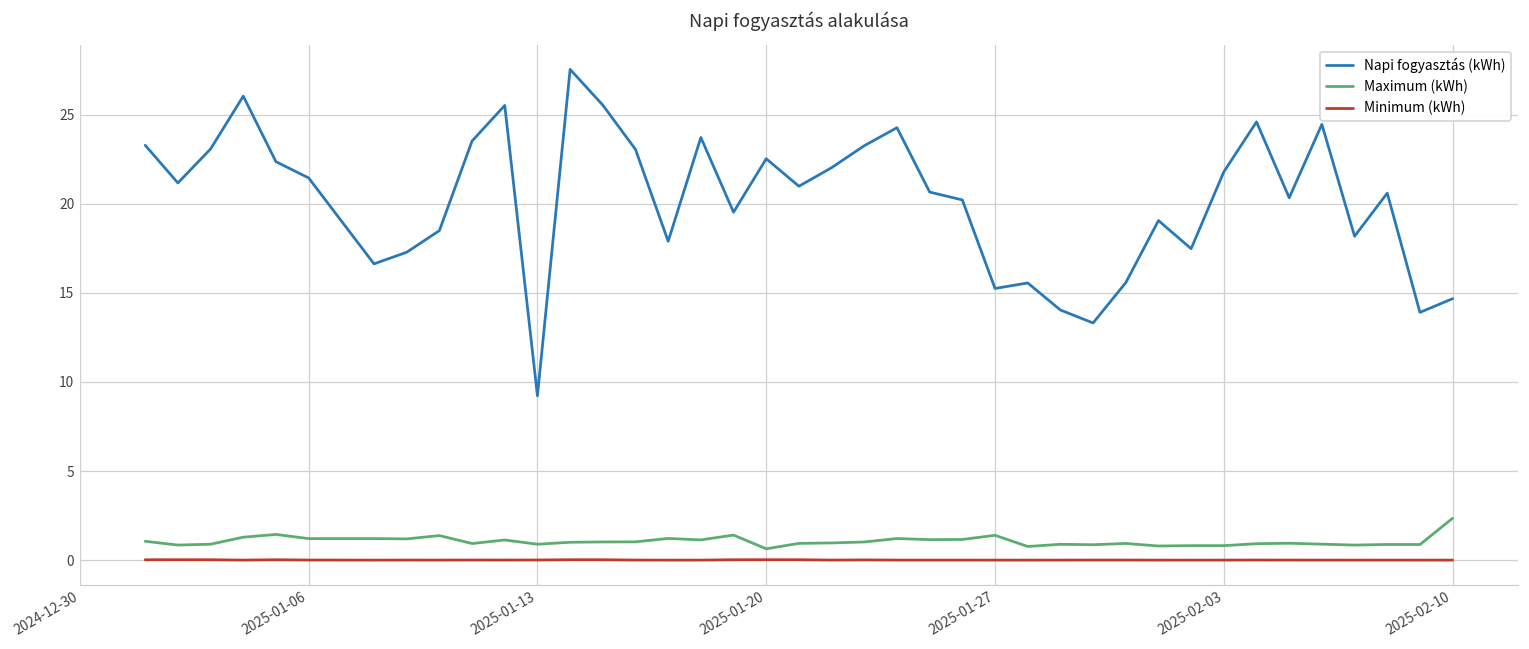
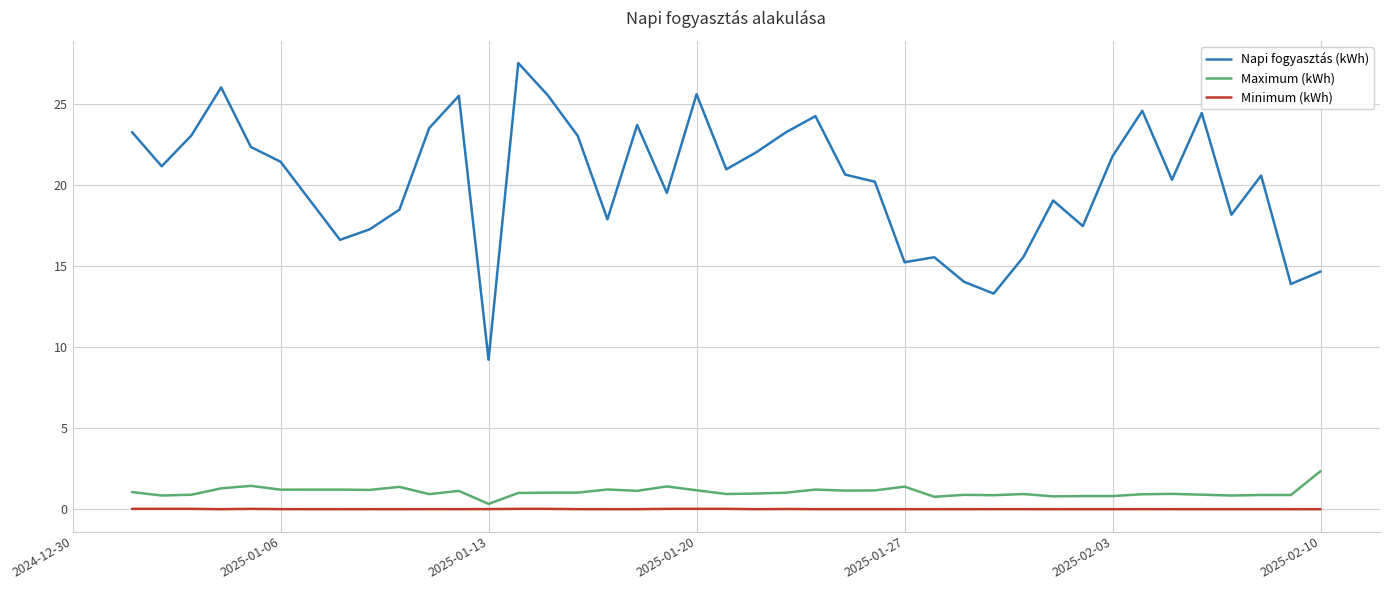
  {
    "Napi fogyasztás (kWh)": {
      "2025-01-06": 21.4,
      "2025-01-13": 9.2,
-     "2025-01-20": 22.5,
+     "2025-01-20": 25.6,
      "2025-01-27": 15.2,
      "2025-02-03": 21.8,
      "2025-02-10": 14.7
    },
    "Maximum (kWh)": {
      "2025-01-06": 1.2,
-     "2025-01-13": 0.9,
-     "2025-01-20": 0.6,
+     "2025-01-13": 0.3,
+     "2025-01-20": 1.2,
      "2025-01-27": 1.4,
      "2025-02-03": 0.8,
      "2025-02-10": 2.4
    },
    "Minimum (kWh)": {
      "2025-01-06": 0.0,
      "2025-01-13": 0.0,
      "2025-01-20": 0.0,
      "2025-01-27": 0.0,
      "2025-02-03": 0.0,
      "2025-02-10": 0.0
    }
  }
